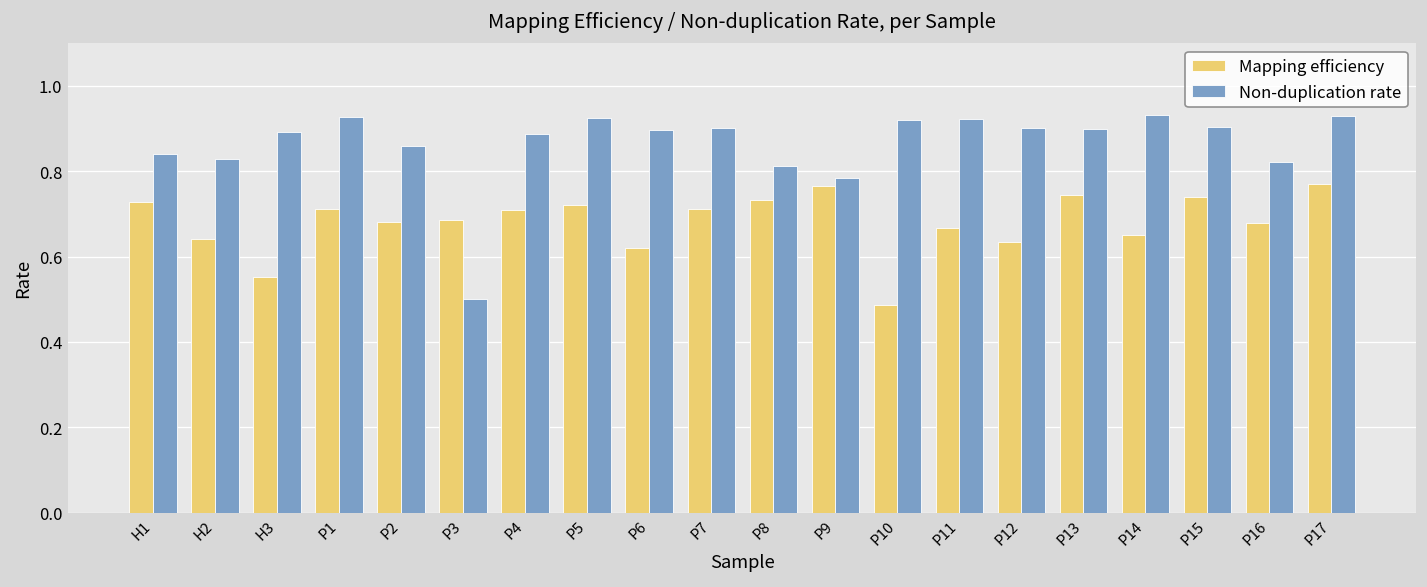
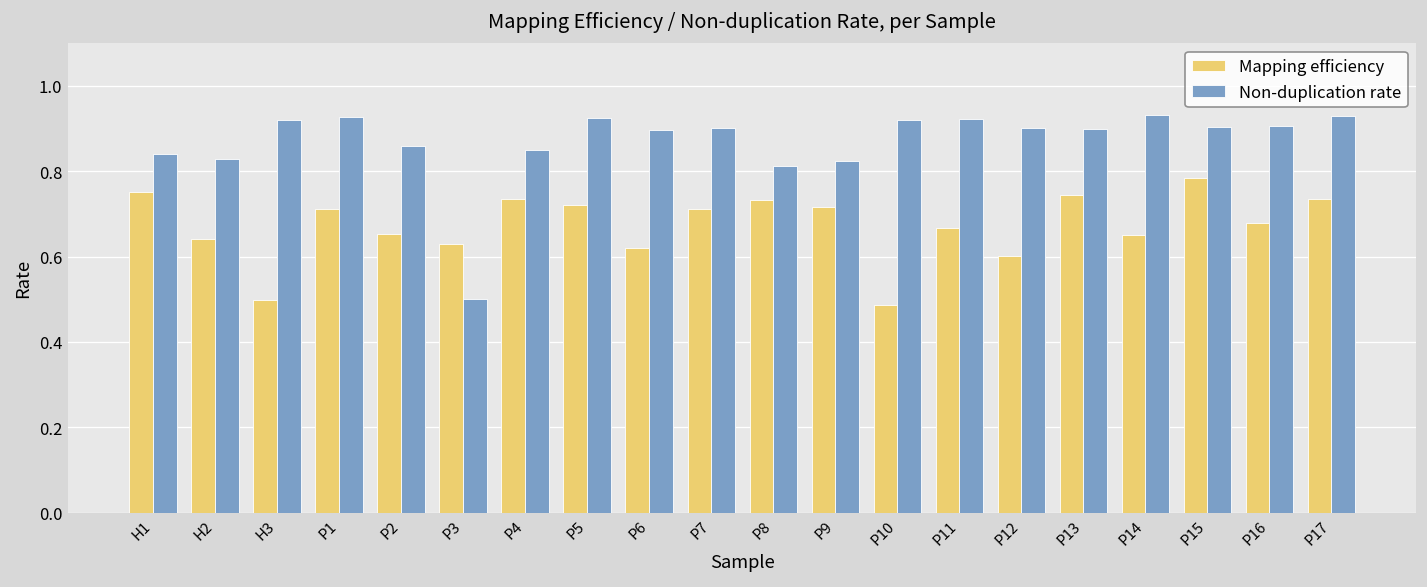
  {
    "Mapping efficiency": {
-     "H1": 0.73,
+     "H1": 0.75,
      "H2": 0.64,
-     "H3": 0.55,
+     "H3": 0.50,
      "P1": 0.71,
-     "P2": 0.68,
-     "P3": 0.69,
-     "P4": 0.71,
+     "P2": 0.65,
+     "P3": 0.63,
+     "P4": 0.73,
      "P5": 0.72,
      "P6": 0.62,
      "P7": 0.71,
      "P8": 0.73,
-     "P9": 0.77,
+     "P9": 0.72,
      "P10": 0.49,
      "P11": 0.67,
-     "P12": 0.64,
+     "P12": 0.60,
      "P13": 0.74,
      "P14": 0.65,
-     "P15": 0.74,
+     "P15": 0.79,
      "P16": 0.68,
-     "P17": 0.77
+     "P17": 0.74
    },
    "Non-duplication rate": {
      "H1": 0.84,
      "H2": 0.83,
-     "H3": 0.89,
+     "H3": 0.92,
      "P1": 0.93,
      "P2": 0.86,
      "P3": 0.50,
-     "P4": 0.89,
+     "P4": 0.85,
      "P5": 0.93,
      "P6": 0.90,
      "P7": 0.90,
      "P8": 0.81,
-     "P9": 0.78,
+     "P9": 0.82,
      "P10": 0.92,
      "P11": 0.92,
      "P12": 0.90,
      "P13": 0.90,
      "P14": 0.93,
      "P15": 0.90,
-     "P16": 0.82,
+     "P16": 0.91,
      "P17": 0.93
    }
  }
